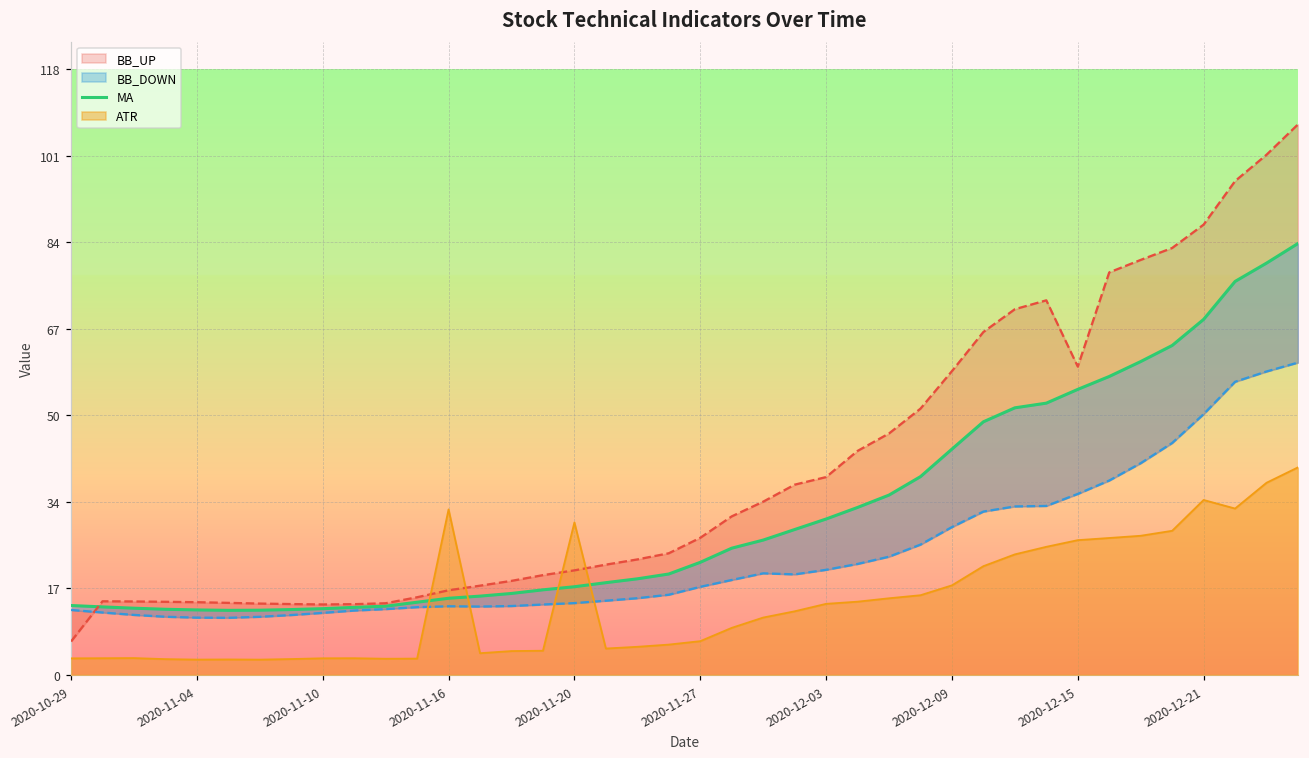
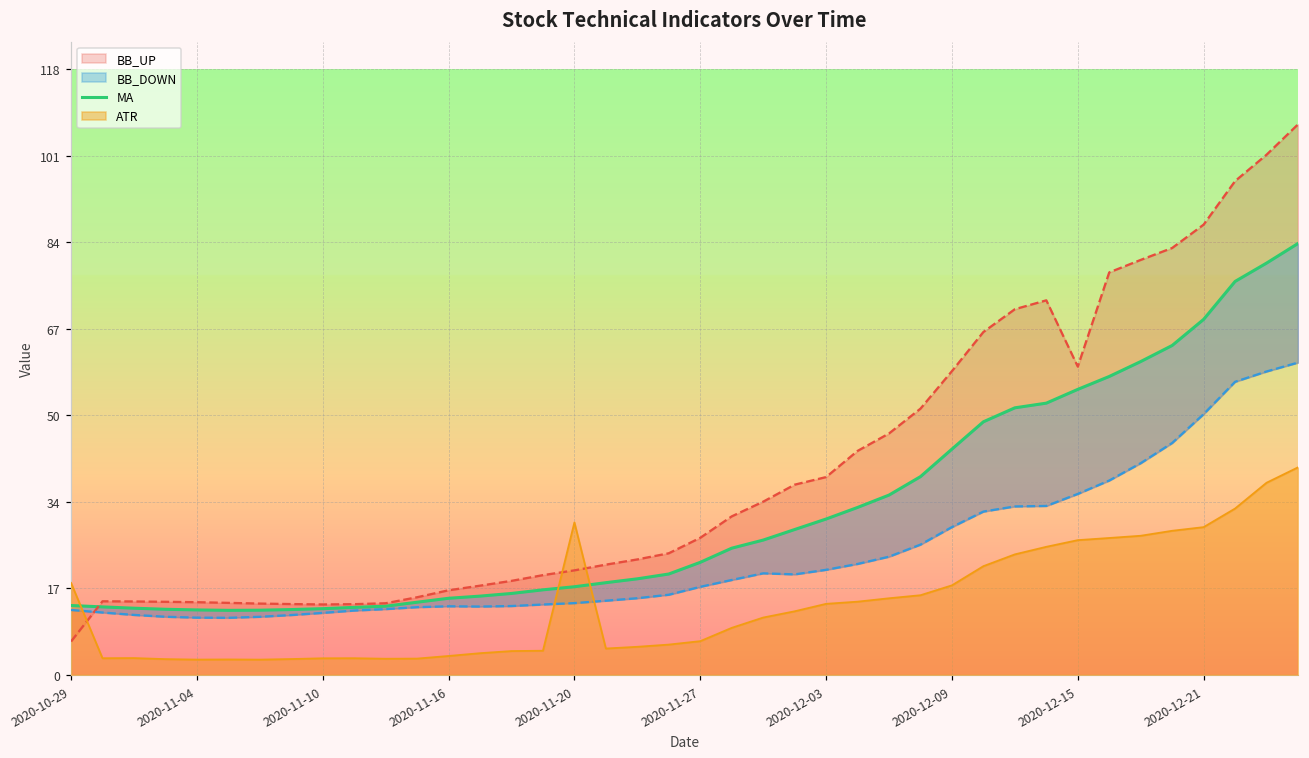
  {
    "ATR": {
-     "2020-10-29": 3,
+     "2020-10-29": 18,
      "2020-11-04": 3,
      "2020-11-10": 3,
-     "2020-11-16": 32,
+     "2020-11-16": 4,
      "2020-11-20": 30,
      "2020-11-27": 7,
      "2020-12-03": 14,
      "2020-12-09": 17,
      "2020-12-15": 26,
-     "2020-12-21": 34
+     "2020-12-21": 29
    }
  }
